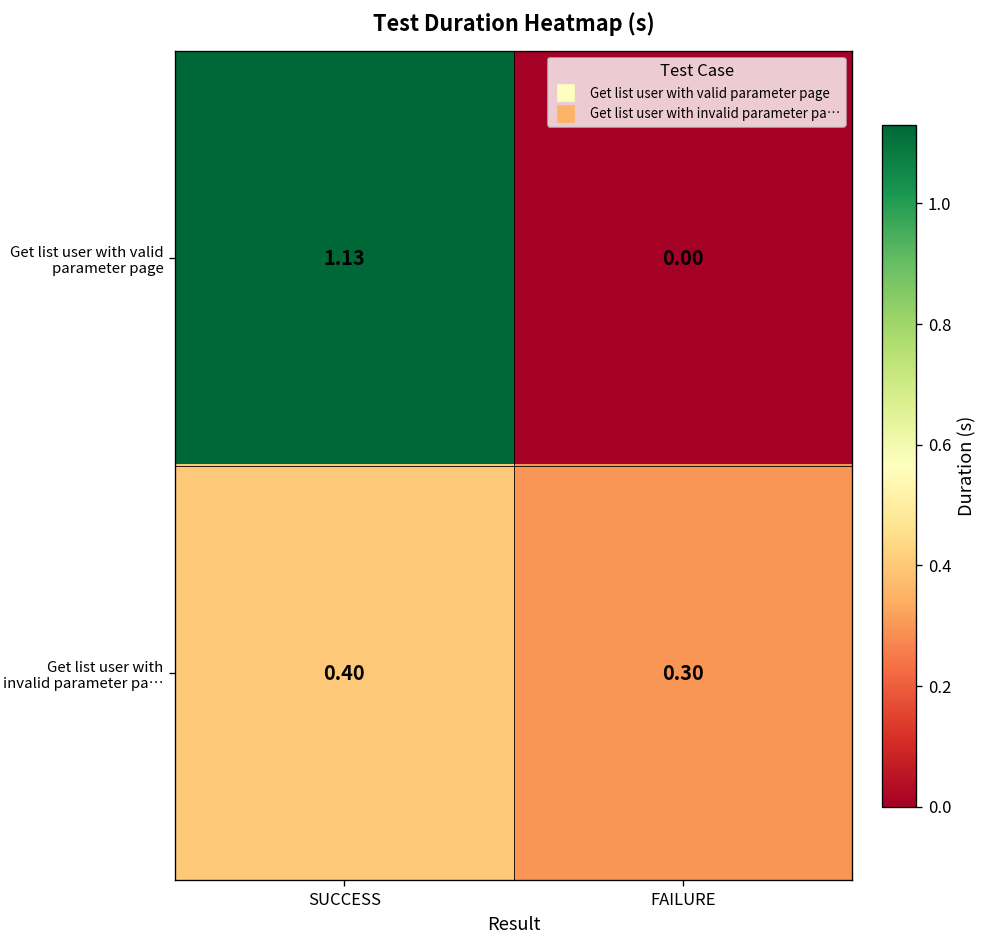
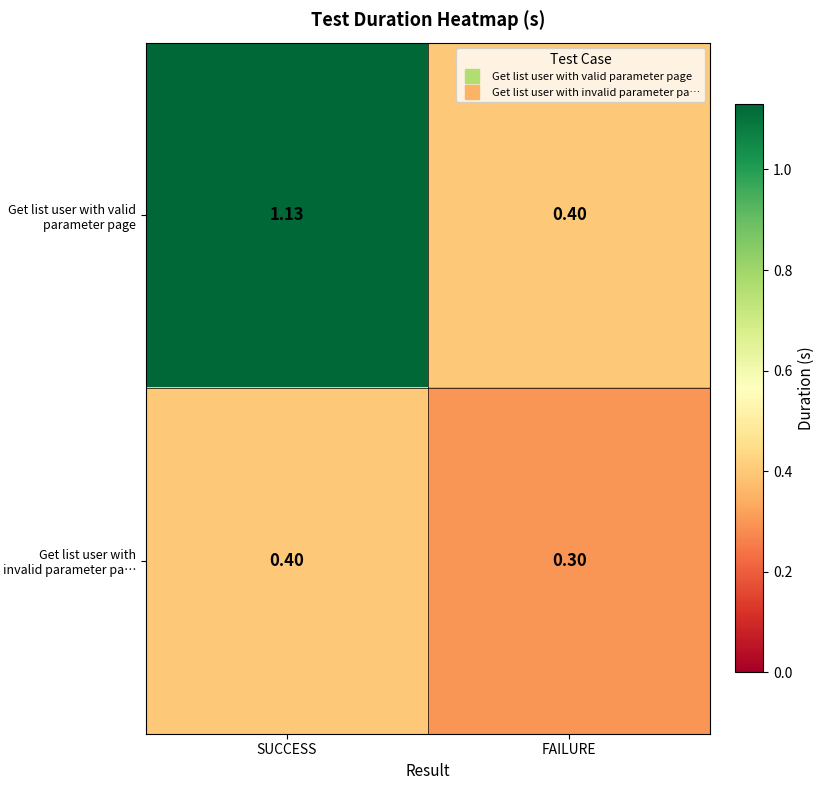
  {
    "Get list user with valid parameter page": {
      "SUCCESS": 1.13,
-     "FAILURE": 0.00
+     "FAILURE": 0.40
    },
    "Get list user with invalid parameter pa…": {
      "SUCCESS": 0.40,
      "FAILURE": 0.30
    }
  }
